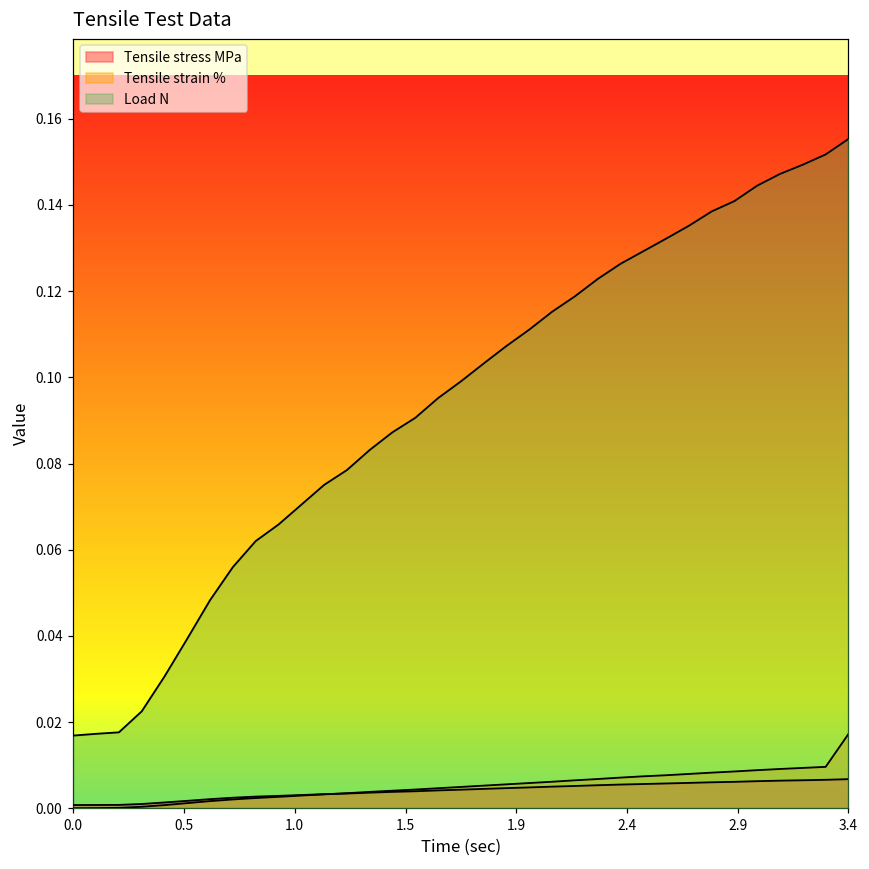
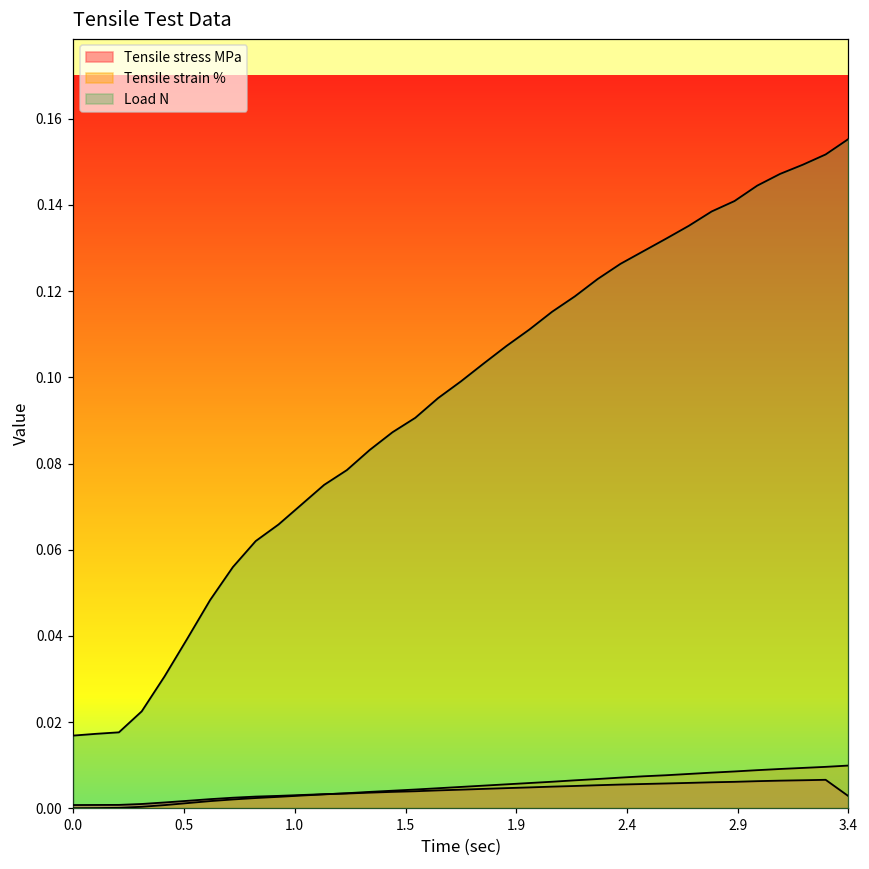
  {
    "Tensile stress MPa": {
      "0.0": 0.001,
-     "3.4": 0.007
+     "3.4": 0.003
    },
    "Tensile strain %": {
      "0.0": 0.000,
-     "3.4": 0.017
+     "3.4": 0.010
    },
    "Load N": {
      "0.0": 0.017,
      "3.4": 0.155
    }
  }
